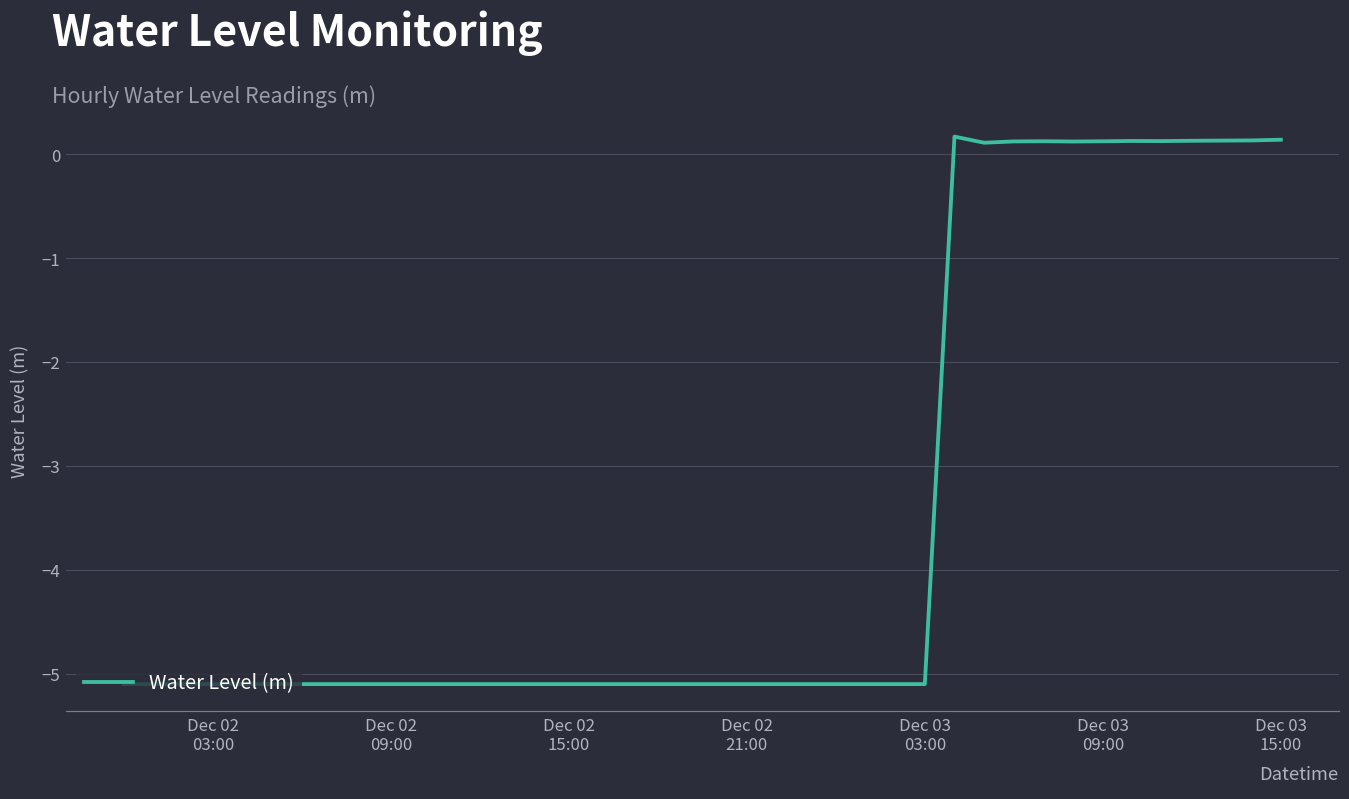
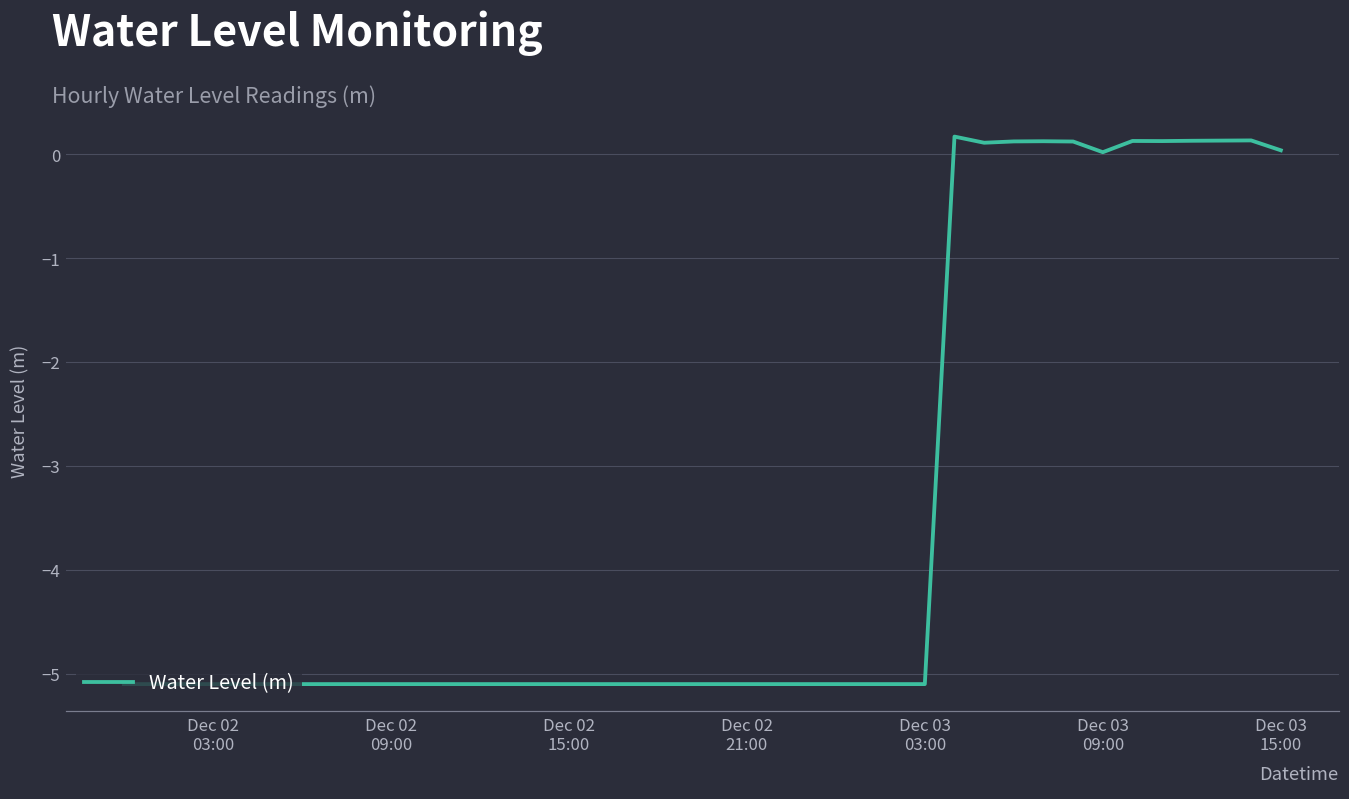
  {
    "Dec 02 09:00": -5.1,
    "Dec 02 15:00": -5.1,
    "Dec 02 21:00": -5.1,
    "Dec 03 03:00": -5.1,
-   "Dec 03 09:00": 0.1,
-   "Dec 03 15:00": 0.1
+   "Dec 03 09:00": 0.0,
+   "Dec 03 15:00": 0.0
  }
